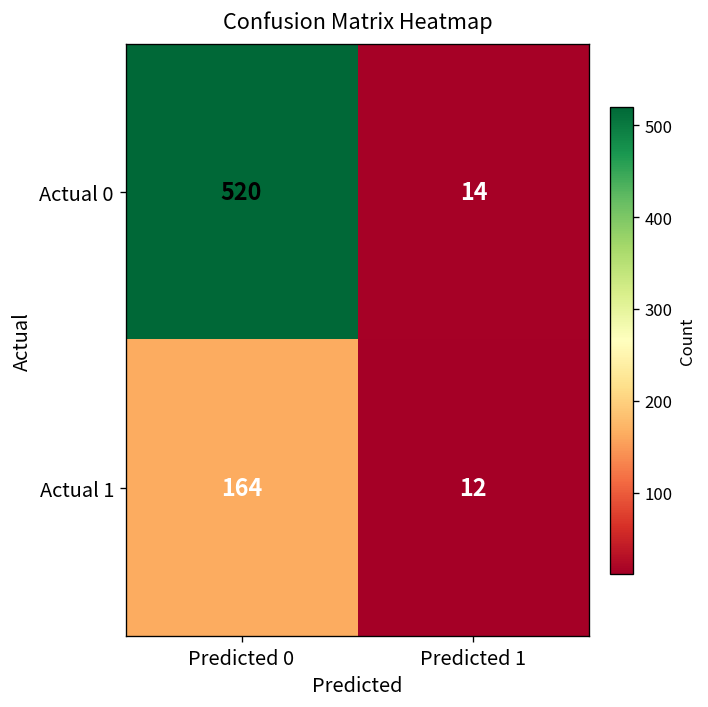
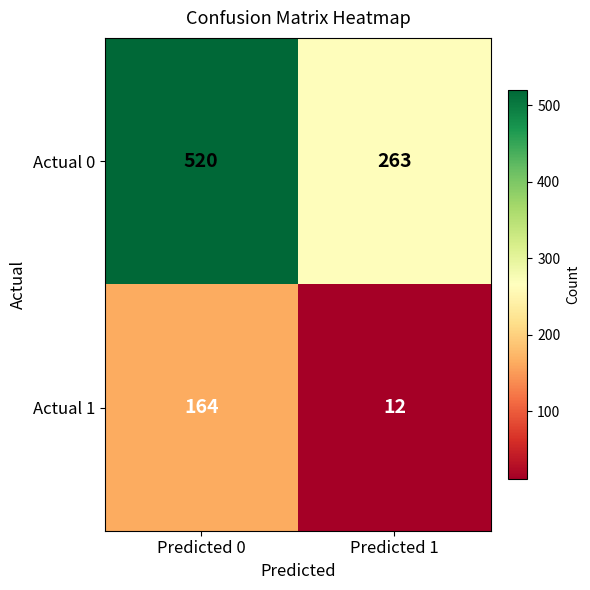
  {
    "Actual 0": {
      "Predicted 0": 520,
-     "Predicted 1": 14
+     "Predicted 1": 263
    },
    "Actual 1": {
      "Predicted 0": 164,
      "Predicted 1": 12
    }
  }
